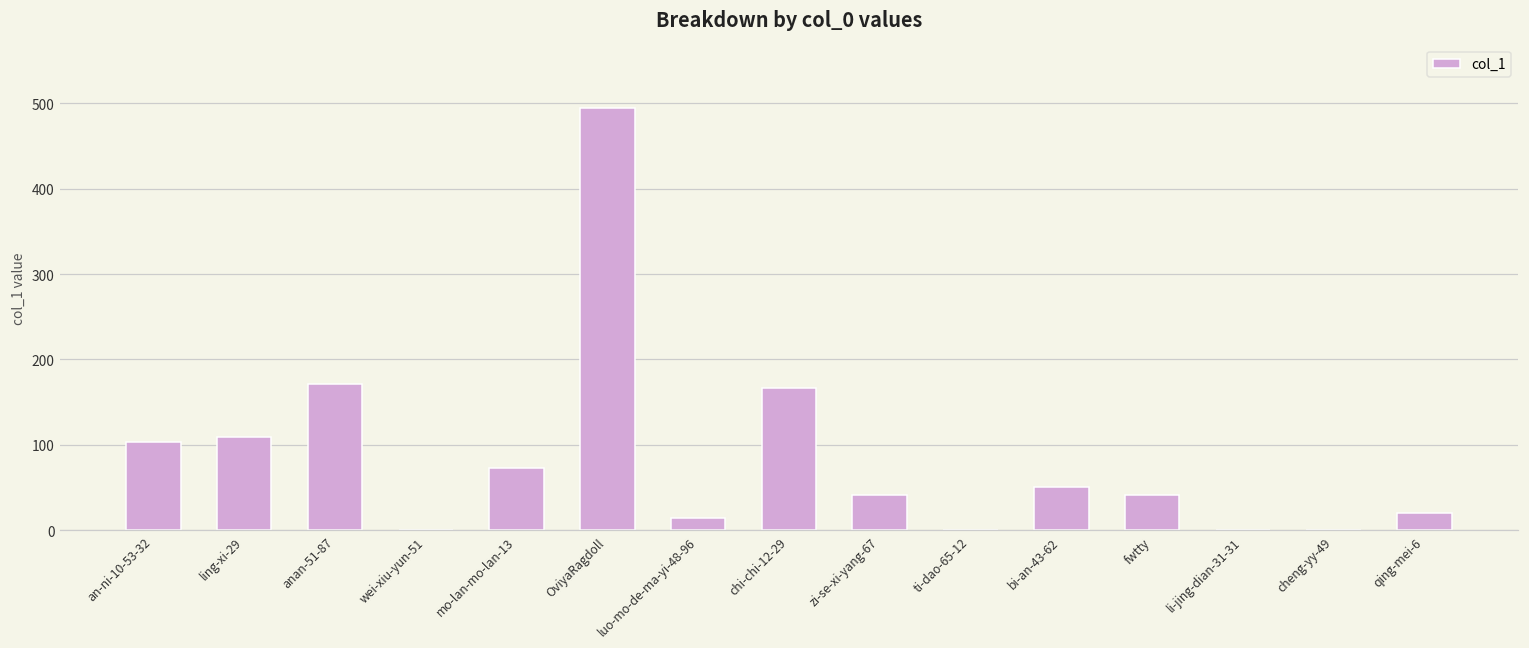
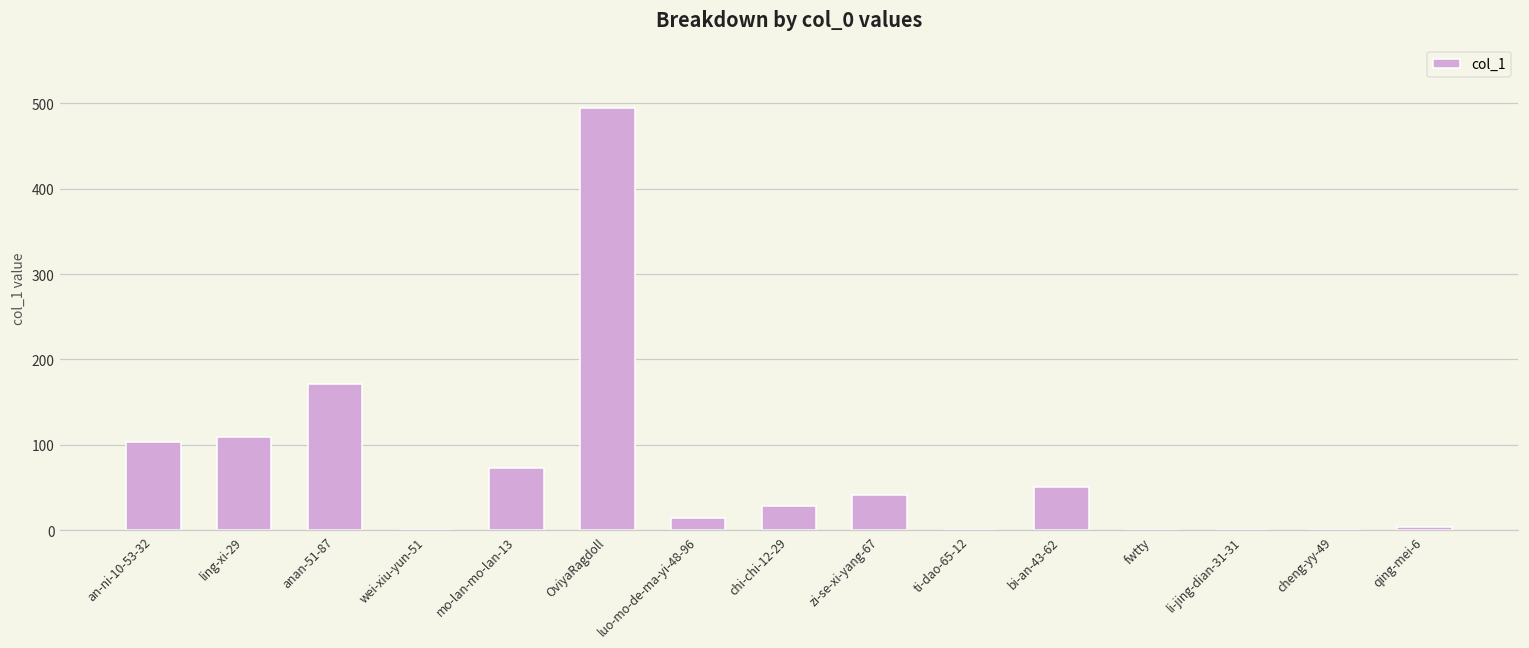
  {
    "an-ni-10-53-32": 100,
    "ling-xi-29": 110,
    "anan-51-87": 170,
    "wei-xiu-yun-51": 0,
    "mo-lan-mo-lan-13": 70,
    "OviyaRagdoll": 490,
    "luo-mo-de-ma-yi-48-96": 10,
-   "chi-chi-12-29": 170,
+   "chi-chi-12-29": 30,
    "zi-se-xi-yang-67": 40,
    "ti-dao-65-12": 0,
    "bi-an-43-62": 50,
-   "fwtty": 40,
+   "fwtty": 0,
    "li-jing-dian-31-31": 0,
-   "qing-mei-6": 20
+   "qing-mei-6": 0
  }
